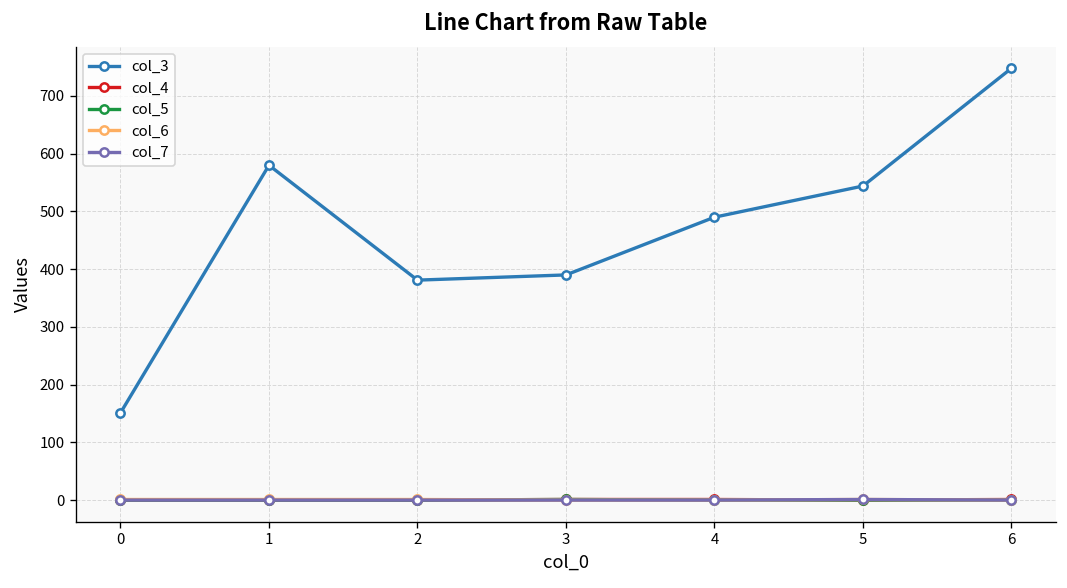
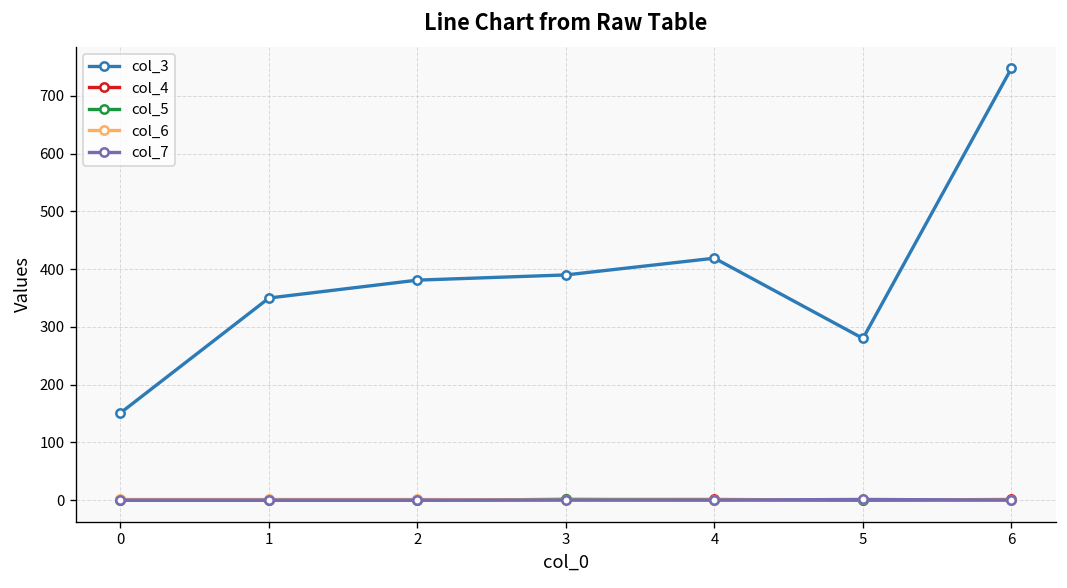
  {
    "col_3": {
      "0": 150,
-     "1": 580,
+     "1": 350,
      "2": 380,
      "3": 390,
-     "4": 490,
-     "5": 540,
+     "4": 420,
+     "5": 280,
      "6": 750
    }
  }
